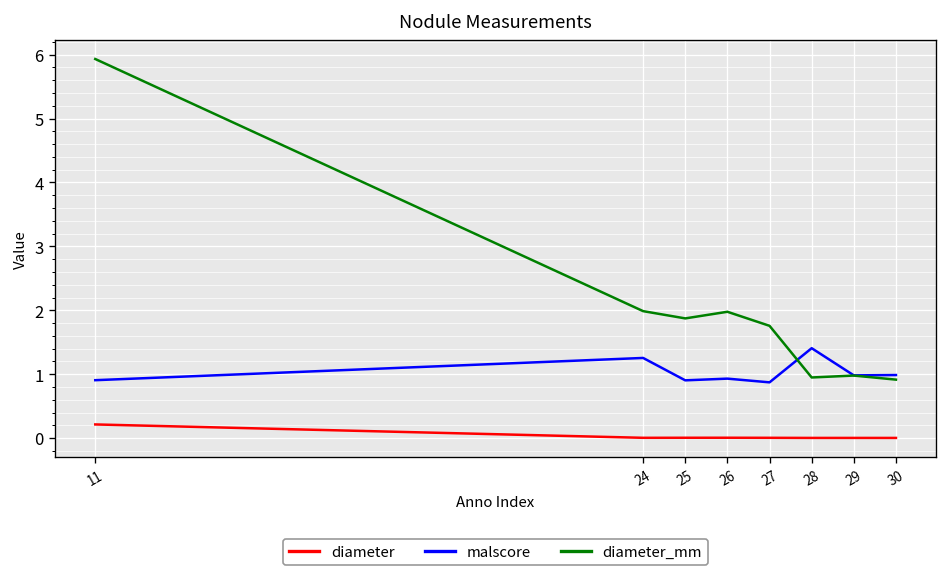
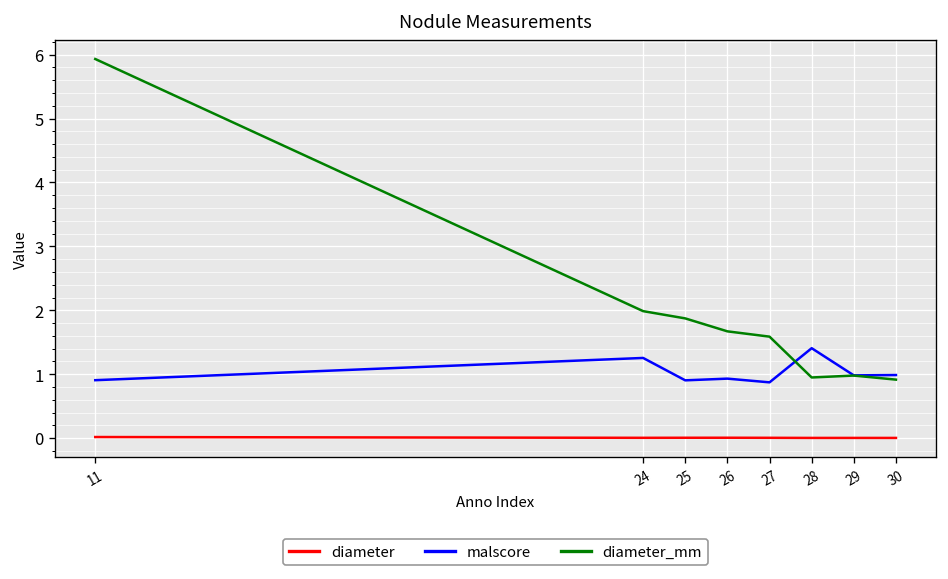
  {
    "diameter": {
-     "11": 0.2,
+     "11": 0.0,
      "24": 0.0,
      "25": 0.0,
      "26": 0.0,
      "27": 0.0,
      "28": 0.0,
      "29": 0.0,
      "30": 0.0
    },
    "malscore": {
      "11": 0.9,
      "24": 1.3,
      "25": 0.9,
      "26": 0.9,
      "27": 0.9,
      "28": 1.4,
      "30": 1.0
    },
    "diameter_mm": {
      "11": 5.9,
      "24": 2.0,
      "25": 1.9,
-     "26": 2.0,
-     "27": 1.8,
+     "26": 1.7,
+     "27": 1.6,
      "28": 0.9,
      "30": 0.9
    }
  }
